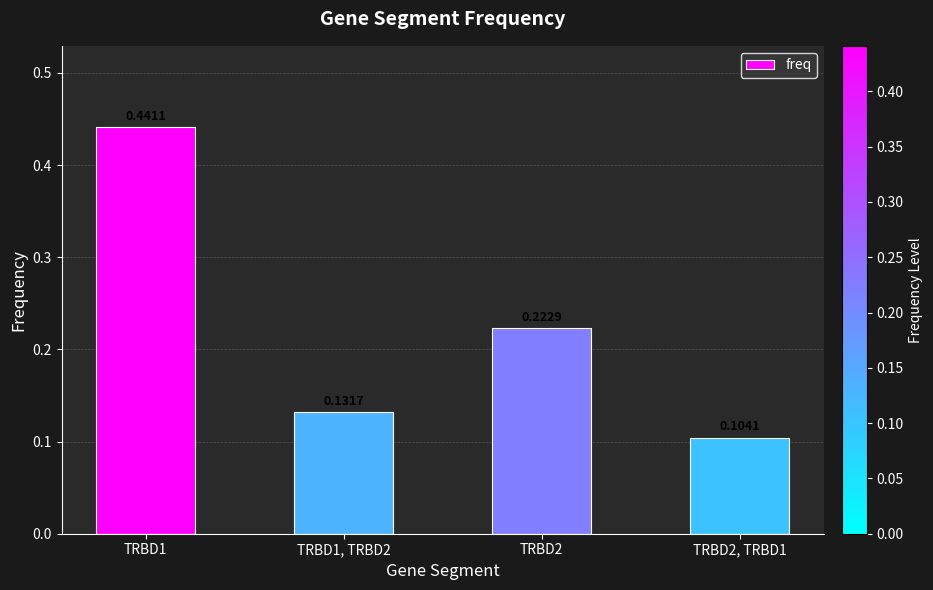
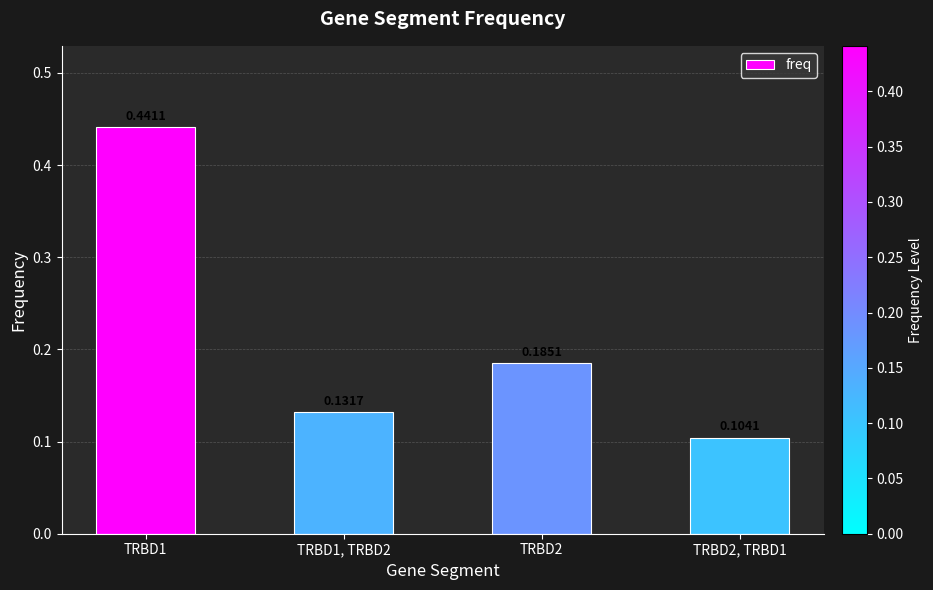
  {
    "TRBD1": 0.44,
    "TRBD1, TRBD2": 0.13,
-   "TRBD2": 0.22,
+   "TRBD2": 0.19,
    "TRBD2, TRBD1": 0.10
  }
